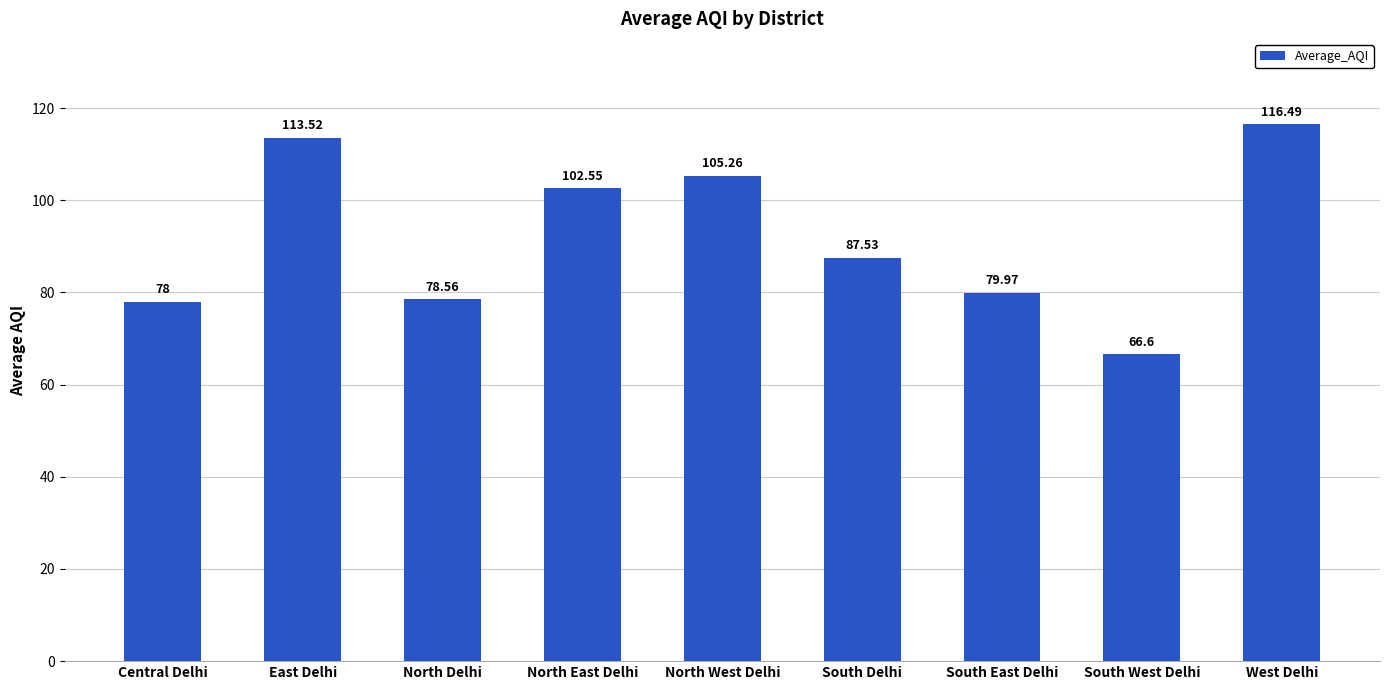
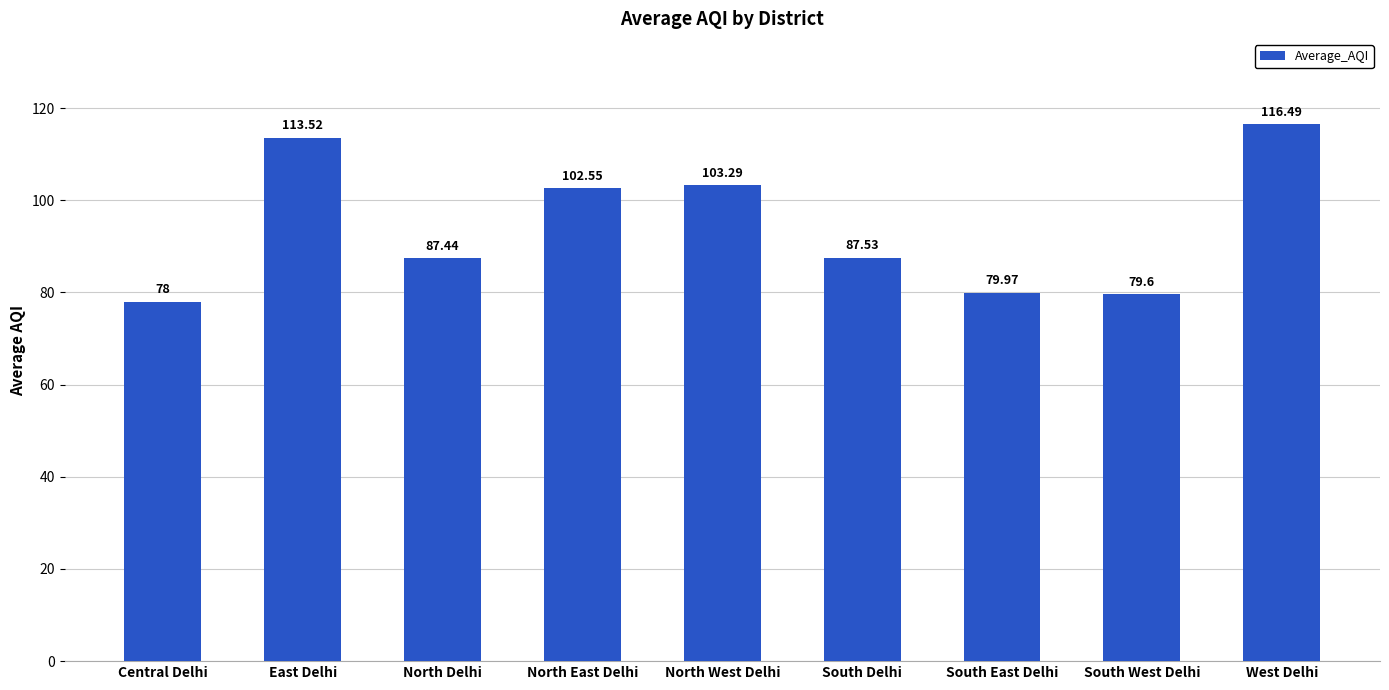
  {
    "Central Delhi": 78,
    "East Delhi": 113.52,
-   "North Delhi": 78.56,
+   "North Delhi": 87.44,
    "North East Delhi": 102.55,
-   "North West Delhi": 105.26,
+   "North West Delhi": 103.29,
    "South Delhi": 87.53,
    "South East Delhi": 79.97,
-   "South West Delhi": 66.6,
+   "South West Delhi": 79.6,
    "West Delhi": 116.49
  }
